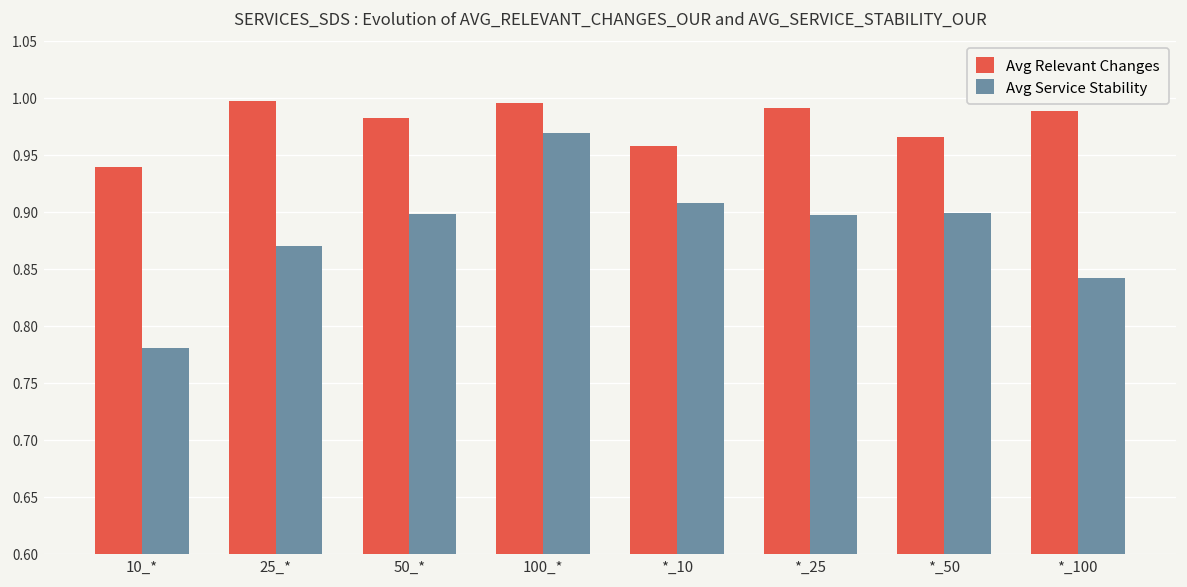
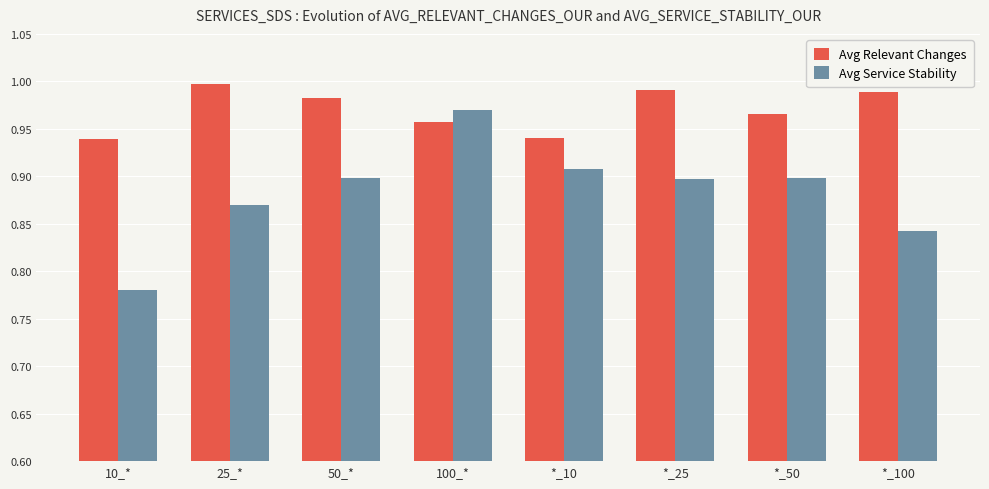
  {
    "Avg Relevant Changes": {
      "10_*": 0.94,
      "25_*": 1.00,
      "50_*": 0.98,
-     "100_*": 1.00,
-     "*_10": 0.96,
+     "100_*": 0.96,
+     "*_10": 0.94,
      "*_25": 0.99,
      "*_50": 0.97,
      "*_100": 0.99
    },
    "Avg Service Stability": {
      "10_*": 0.78,
      "25_*": 0.87,
      "50_*": 0.90,
      "100_*": 0.97,
      "*_10": 0.91,
      "*_25": 0.90,
      "*_50": 0.90,
      "*_100": 0.84
    }
  }
